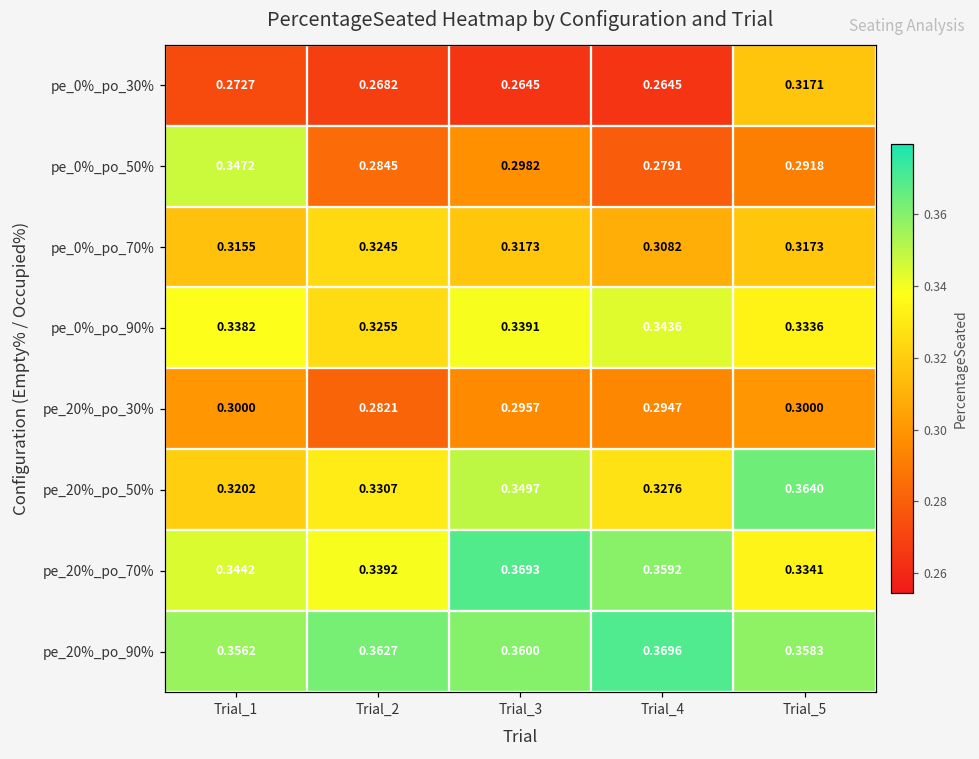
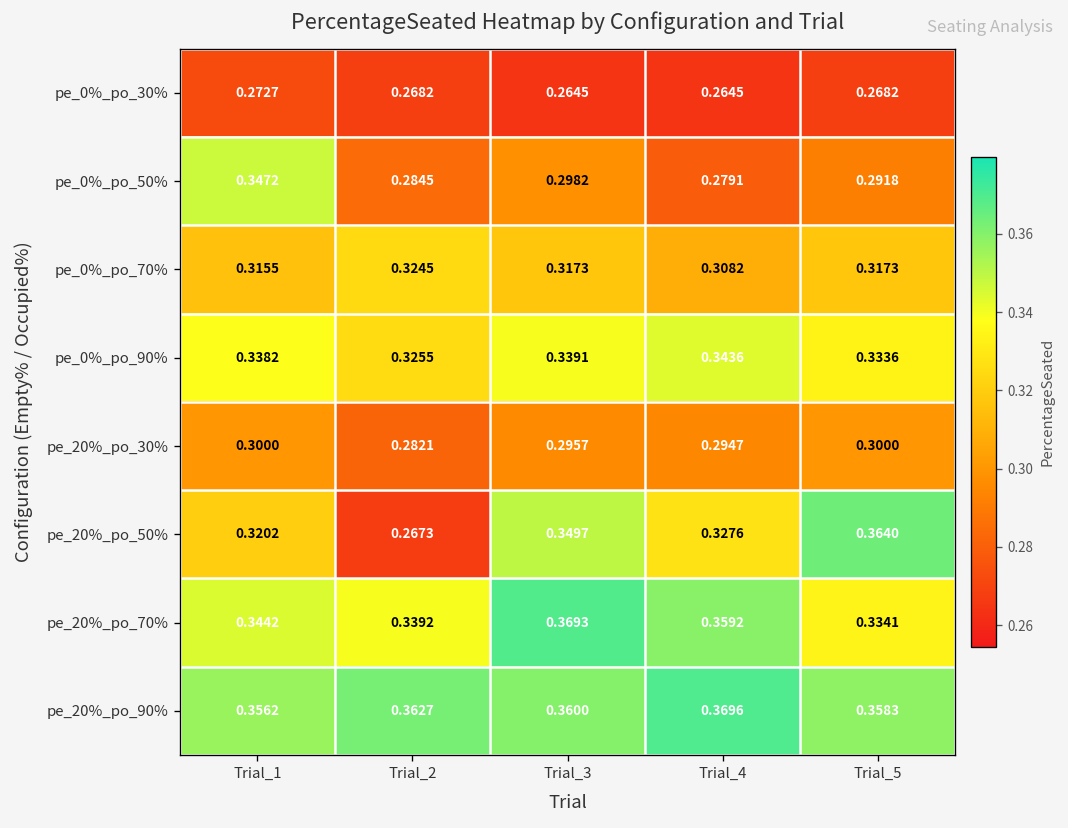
  {
    "pe_0%_po_30%": {
      "Trial_1": 0.2727,
      "Trial_2": 0.2682,
      "Trial_3": 0.2645,
      "Trial_4": 0.2645,
-     "Trial_5": 0.3171
+     "Trial_5": 0.2682
    },
    "pe_0%_po_50%": {
      "Trial_1": 0.3472,
      "Trial_2": 0.2845,
      "Trial_3": 0.2982,
      "Trial_4": 0.2791,
      "Trial_5": 0.2918
    },
    "pe_0%_po_70%": {
      "Trial_1": 0.3155,
      "Trial_2": 0.3245,
      "Trial_3": 0.3173,
      "Trial_4": 0.3082,
      "Trial_5": 0.3173
    },
    "pe_0%_po_90%": {
      "Trial_1": 0.3382,
      "Trial_2": 0.3255,
      "Trial_3": 0.3391,
      "Trial_4": 0.3436,
      "Trial_5": 0.3336
    },
    "pe_20%_po_30%": {
      "Trial_1": 0.3000,
      "Trial_2": 0.2821,
      "Trial_3": 0.2957,
      "Trial_4": 0.2947,
      "Trial_5": 0.3000
    },
    "pe_20%_po_50%": {
      "Trial_1": 0.3202,
-     "Trial_2": 0.3307,
+     "Trial_2": 0.2673,
      "Trial_3": 0.3497,
      "Trial_4": 0.3276,
      "Trial_5": 0.3640
    },
    "pe_20%_po_70%": {
      "Trial_1": 0.3442,
      "Trial_2": 0.3392,
      "Trial_3": 0.3693,
      "Trial_4": 0.3592,
      "Trial_5": 0.3341
    },
    "pe_20%_po_90%": {
      "Trial_1": 0.3562,
      "Trial_2": 0.3627,
      "Trial_3": 0.3600,
      "Trial_4": 0.3696,
      "Trial_5": 0.3583
    }
  }
